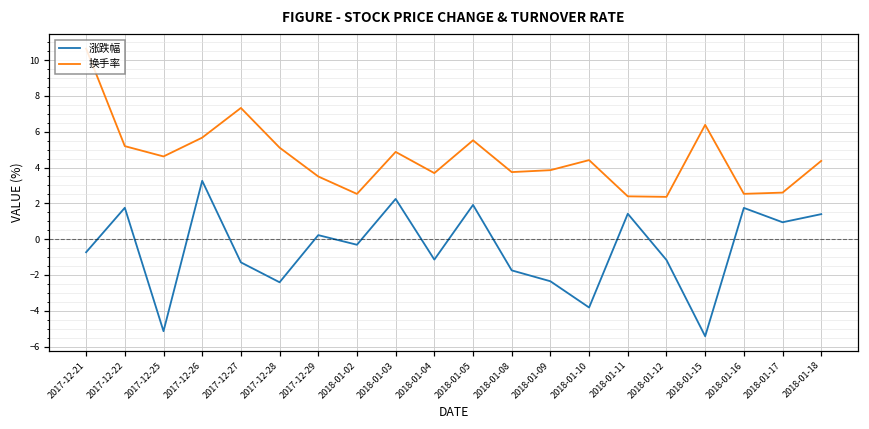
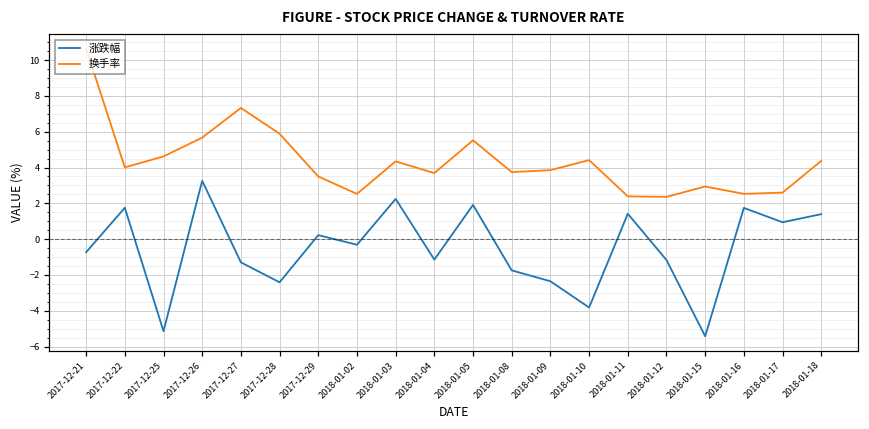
  {
    "涨跌幅": {
      "2017-12-21": -0.7,
      "2017-12-22": 1.8,
      "2017-12-25": -5.1,
      "2017-12-26": 3.3,
      "2017-12-27": -1.3,
      "2017-12-28": -2.4,
      "2017-12-29": 0.2,
      "2018-01-02": -0.3,
      "2018-01-03": 2.2,
      "2018-01-04": -1.1,
      "2018-01-05": 1.9,
      "2018-01-08": -1.7,
      "2018-01-09": -2.4,
      "2018-01-10": -3.8,
      "2018-01-11": 1.4,
      "2018-01-12": -1.2,
      "2018-01-15": -5.4,
      "2018-01-16": 1.7,
      "2018-01-17": 0.9,
      "2018-01-18": 1.4
    },
    "换手率": {
-     "2017-12-22": 5.2,
+     "2017-12-22": 4.0,
      "2017-12-25": 4.6,
      "2017-12-26": 5.7,
      "2017-12-27": 7.3,
-     "2017-12-28": 5.1,
+     "2017-12-28": 5.9,
      "2017-12-29": 3.5,
      "2018-01-02": 2.5,
-     "2018-01-03": 4.9,
+     "2018-01-03": 4.3,
      "2018-01-04": 3.7,
      "2018-01-05": 5.5,
      "2018-01-08": 3.7,
      "2018-01-09": 3.9,
      "2018-01-10": 4.4,
      "2018-01-11": 2.4,
      "2018-01-12": 2.4,
-     "2018-01-15": 6.4,
+     "2018-01-15": 2.9,
      "2018-01-16": 2.5,
      "2018-01-17": 2.6,
      "2018-01-18": 4.4
    }
  }
